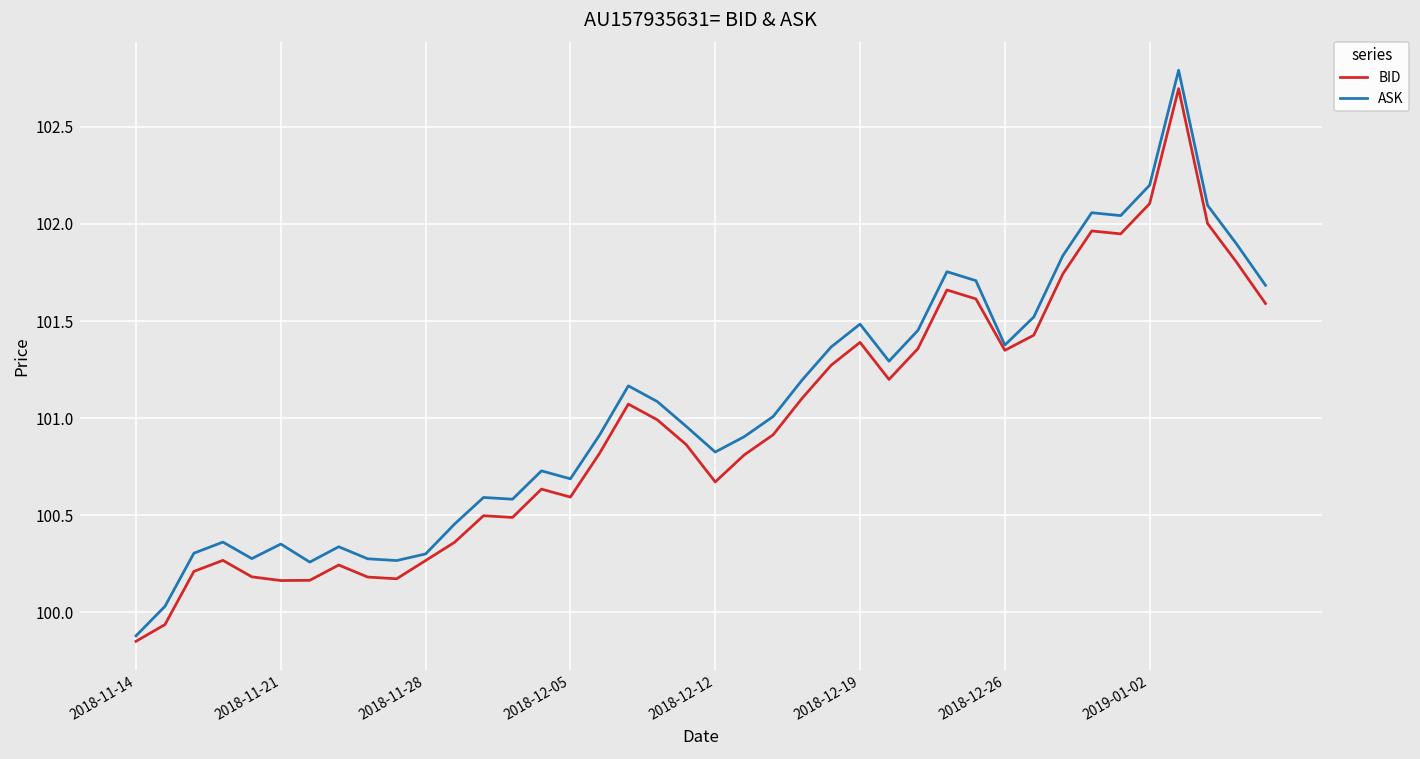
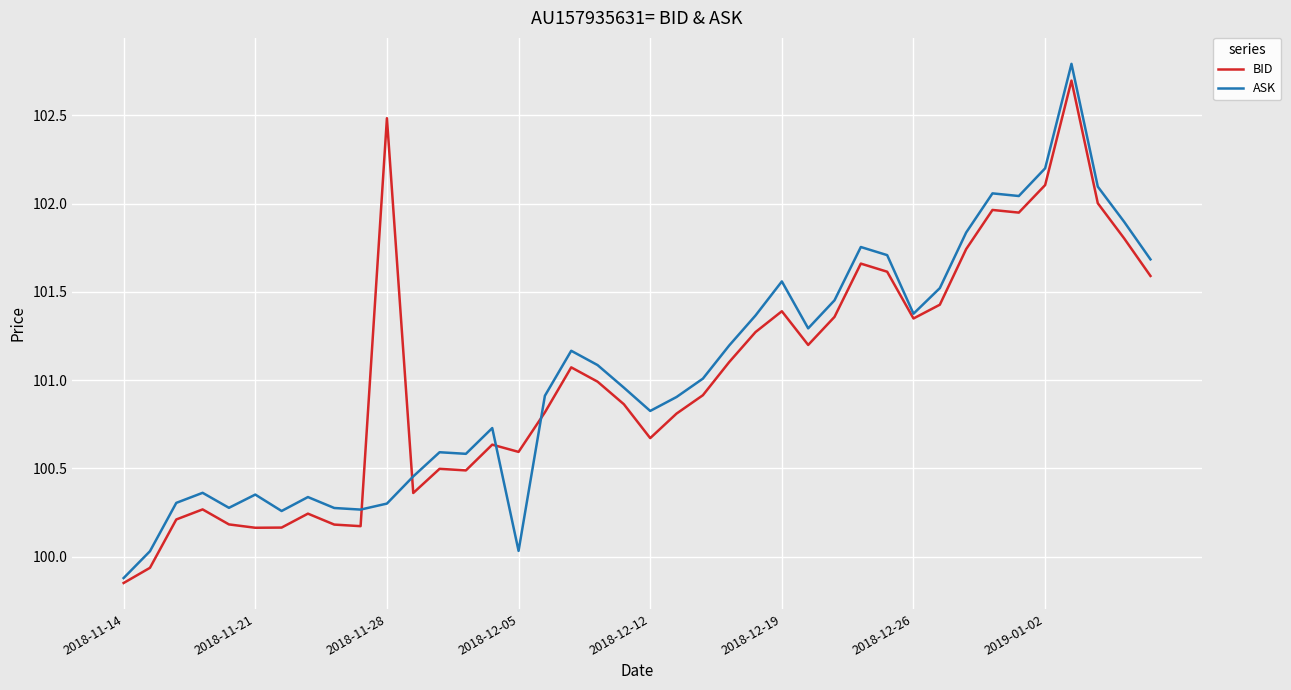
  {
    "BID": {
      "2018-11-14": 99.85,
      "2018-11-21": 100.16,
-     "2018-11-28": 100.27,
+     "2018-11-28": 102.48,
      "2018-12-05": 100.59,
      "2018-12-12": 100.67,
      "2018-12-19": 101.39,
      "2018-12-26": 101.35,
      "2019-01-02": 102.11
    },
    "ASK": {
      "2018-11-14": 99.88,
      "2018-11-21": 100.35,
      "2018-11-28": 100.30,
-     "2018-12-05": 100.69,
+     "2018-12-05": 100.03,
      "2018-12-12": 100.83,
-     "2018-12-19": 101.48,
+     "2018-12-19": 101.56,
      "2018-12-26": 101.38,
      "2019-01-02": 102.20
    }
  }
